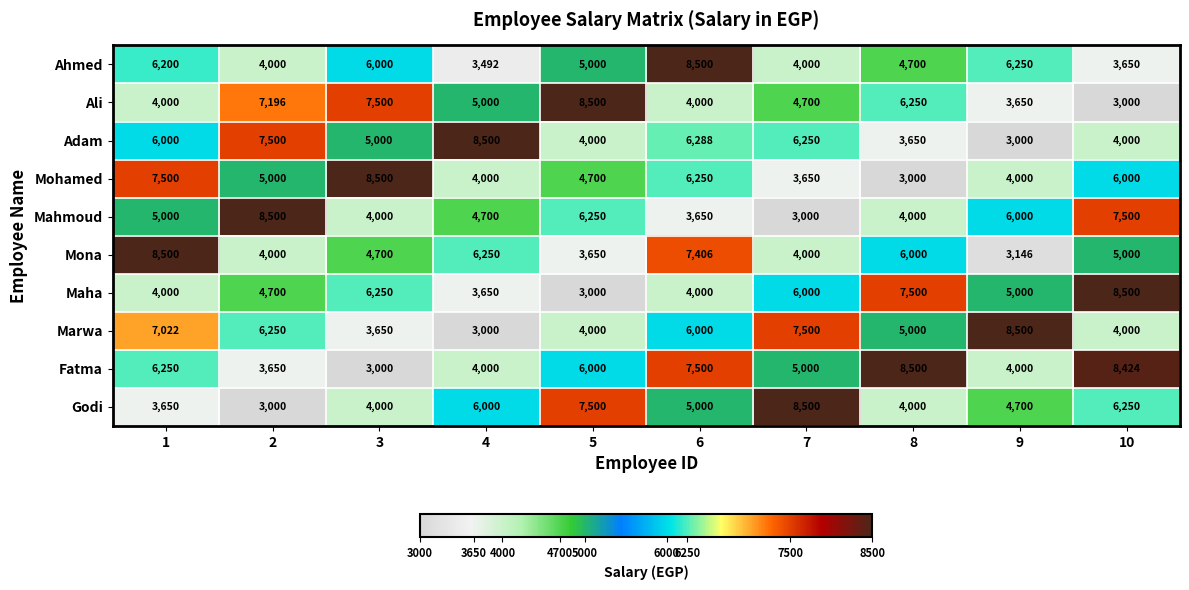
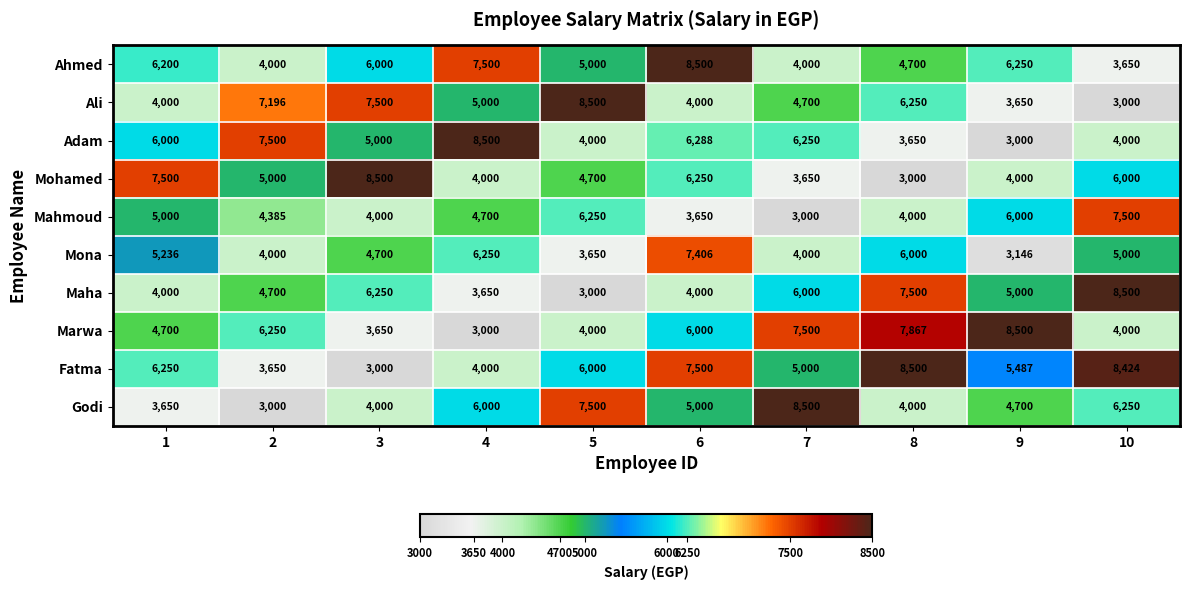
  {
    "Ahmed": {
      "1": "6,200",
      "2": "4,000",
      "3": "6,000",
-     "4": "3,492",
+     "4": "7,500",
      "5": "5,000",
      "6": "8,500",
      "7": "4,000",
      "8": "4,700",
      "9": "6,250",
      "10": "3,650"
    },
    "Ali": {
      "1": "4,000",
      "2": "7,196",
      "3": "7,500",
      "4": "5,000",
      "5": "8,500",
      "6": "4,000",
      "7": "4,700",
      "8": "6,250",
      "9": "3,650",
      "10": "3,000"
    },
    "Adam": {
      "1": "6,000",
      "2": "7,500",
      "3": "5,000",
      "4": "8,500",
      "5": "4,000",
      "6": "6,288",
      "7": "6,250",
      "8": "3,650",
      "9": "3,000",
      "10": "4,000"
    },
    "Mohamed": {
      "1": "7,500",
      "2": "5,000",
      "3": "8,500",
      "4": "4,000",
      "5": "4,700",
      "6": "6,250",
      "7": "3,650",
      "8": "3,000",
      "9": "4,000",
      "10": "6,000"
    },
    "Mahmoud": {
      "1": "5,000",
-     "2": "8,500",
+     "2": "4,385",
      "3": "4,000",
      "4": "4,700",
      "5": "6,250",
      "6": "3,650",
      "7": "3,000",
      "8": "4,000",
      "9": "6,000",
      "10": "7,500"
    },
    "Mona": {
-     "1": "8,500",
+     "1": "5,236",
      "2": "4,000",
      "3": "4,700",
      "4": "6,250",
      "5": "3,650",
      "6": "7,406",
      "7": "4,000",
      "8": "6,000",
      "9": "3,146",
      "10": "5,000"
    },
    "Maha": {
      "1": "4,000",
      "2": "4,700",
      "3": "6,250",
      "4": "3,650",
      "5": "3,000",
      "6": "4,000",
      "7": "6,000",
      "8": "7,500",
      "9": "5,000",
      "10": "8,500"
    },
    "Marwa": {
-     "1": "7,022",
+     "1": "4,700",
      "2": "6,250",
      "3": "3,650",
      "4": "3,000",
      "5": "4,000",
      "6": "6,000",
      "7": "7,500",
-     "8": "5,000",
+     "8": "7,867",
      "9": "8,500",
      "10": "4,000"
    },
    "Fatma": {
      "1": "6,250",
      "2": "3,650",
      "3": "3,000",
      "4": "4,000",
      "5": "6,000",
      "6": "7,500",
      "7": "5,000",
      "8": "8,500",
-     "9": "4,000",
+     "9": "5,487",
      "10": "8,424"
    },
    "Godi": {
      "1": "3,650",
      "2": "3,000",
      "3": "4,000",
      "4": "6,000",
      "5": "7,500",
      "6": "5,000",
      "7": "8,500",
      "8": "4,000",
      "9": "4,700",
      "10": "6,250"
    }
  }
